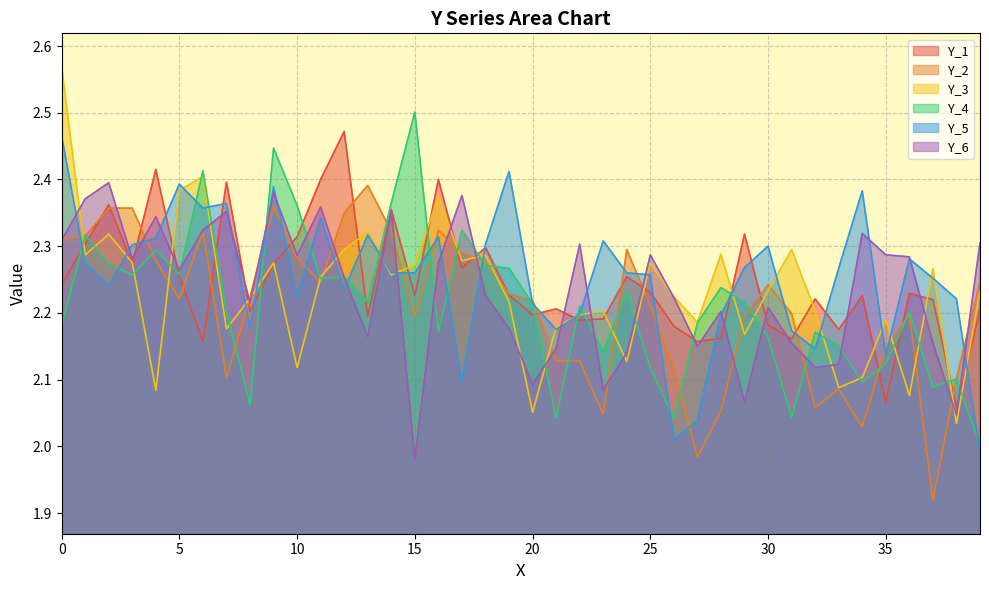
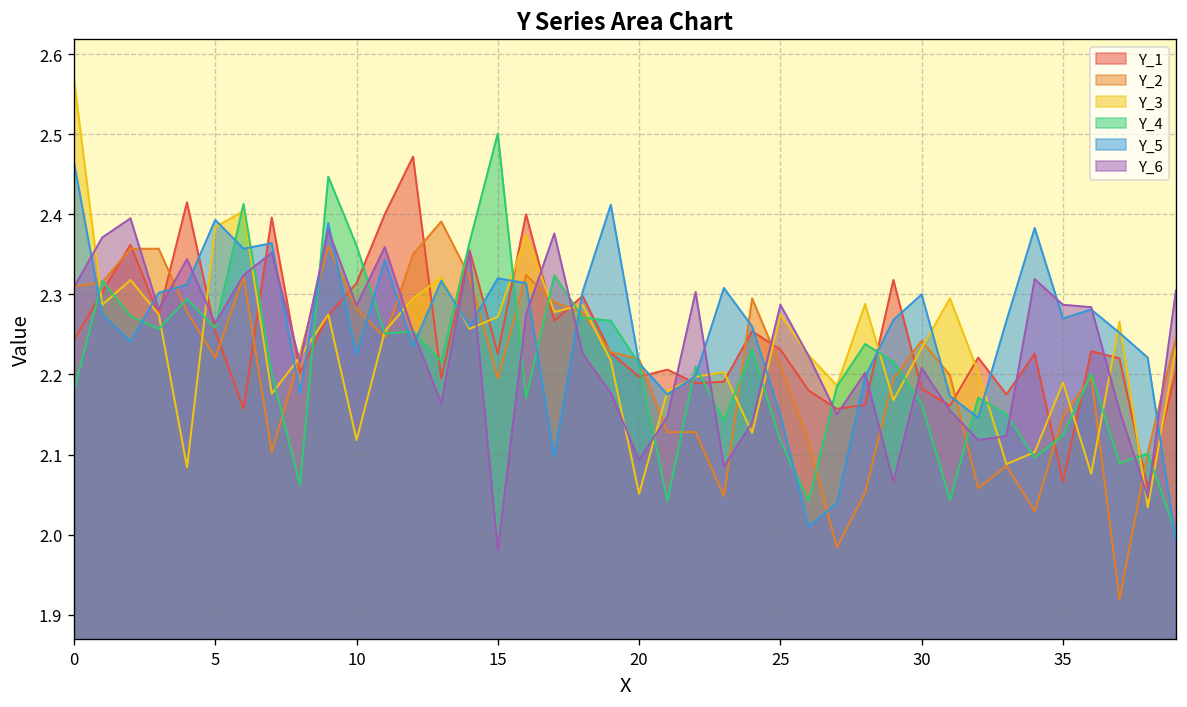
  {
    "Y_4": {
      "0": 2.18,
      "5": 2.26,
      "10": 2.36,
      "15": 2.50,
      "25": 2.12,
      "30": 2.16,
      "35": 2.12
    },
    "Y_5": {
      "0": 2.47,
      "5": 2.39,
      "10": 2.22,
-     "15": 2.26,
-     "25": 2.26,
+     "15": 2.32,
+     "25": 2.15,
      "30": 2.30,
-     "35": 2.14
+     "35": 2.27
    },
    "Y_6": {
      "5": 2.26,
      "10": 2.29,
      "15": 1.98,
      "20": 2.09,
      "25": 2.29,
      "30": 2.21,
      "35": 2.29
    }
  }
